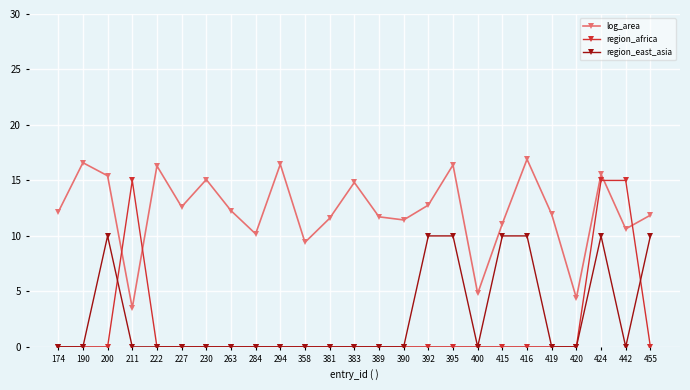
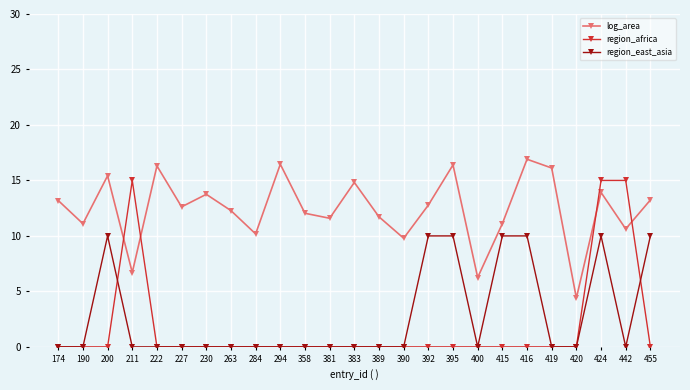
  {
    "log_area": {
-     "174": 12.2,
-     "190": 16.6,
+     "174": 13.2,
+     "190": 11.1,
      "200": 15.4,
-     "211": 3.5,
+     "211": 6.7,
      "222": 16.3,
      "227": 12.6,
-     "230": 15.1,
+     "230": 13.8,
      "263": 12.3,
      "284": 10.2,
      "294": 16.5,
-     "358": 9.4,
+     "358": 12.0,
      "381": 11.6,
      "383": 14.8,
      "389": 11.7,
-     "390": 11.4,
+     "390": 9.8,
      "392": 12.8,
      "395": 16.4,
-     "400": 4.8,
+     "400": 6.3,
      "415": 11.1,
      "416": 16.9,
-     "419": 12.0,
+     "419": 16.1,
      "420": 4.4,
-     "424": 15.6,
+     "424": 13.9,
      "442": 10.6,
-     "455": 11.9
+     "455": 13.2
    },
    "region_africa": {
      "200": 0.0,
      "211": 15.0,
      "392": 0.0,
      "395": 0.0,
      "415": 0.0,
      "416": 0.0,
      "424": 15.0,
      "442": 15.0,
      "455": 0.0
    },
    "region_east_asia": {
      "200": 10.0,
      "211": 0.0,
      "392": 10.0,
      "395": 10.0,
      "415": 10.0,
      "416": 10.0,
      "424": 10.0,
      "442": 0.0,
      "455": 10.0
    }
  }
